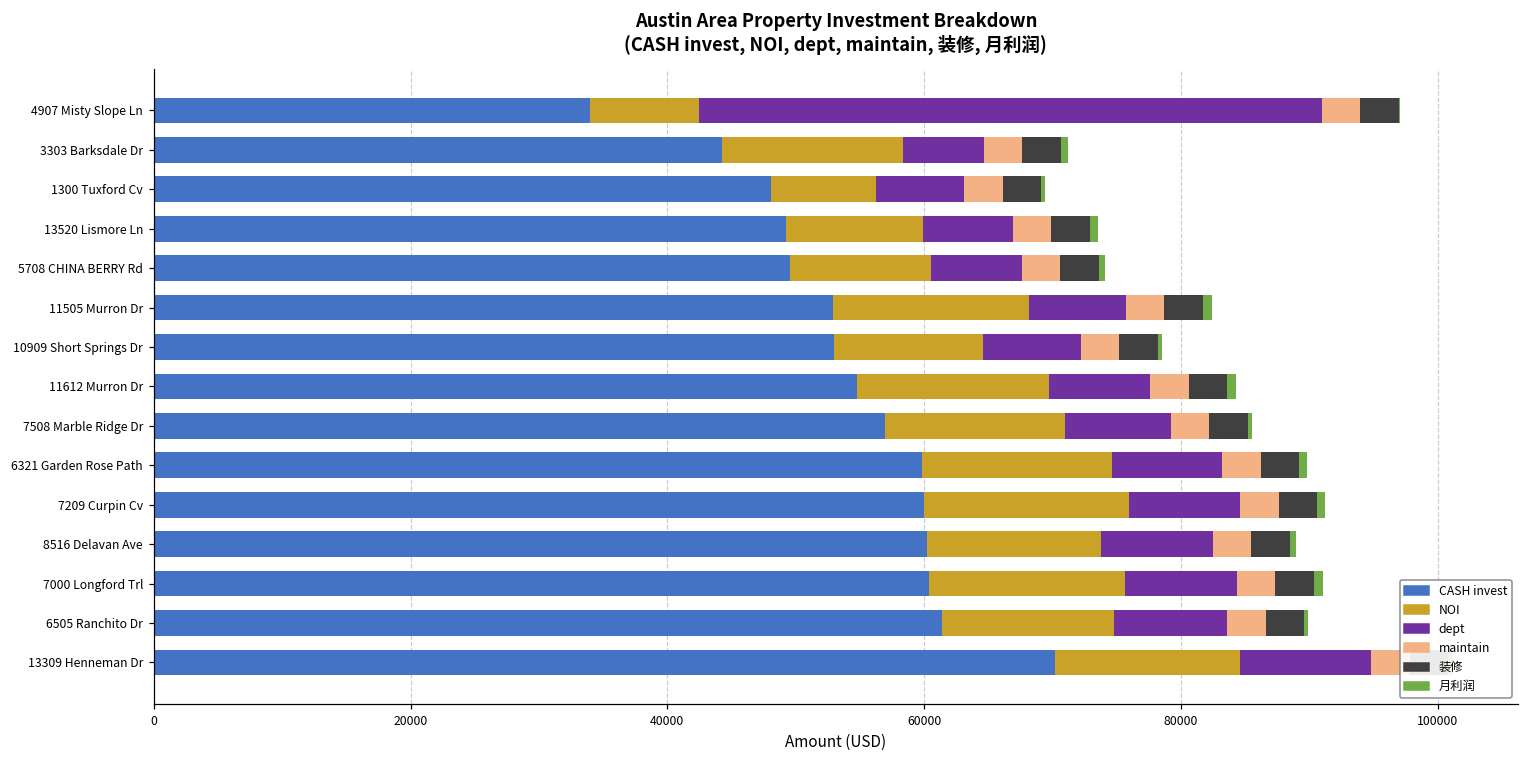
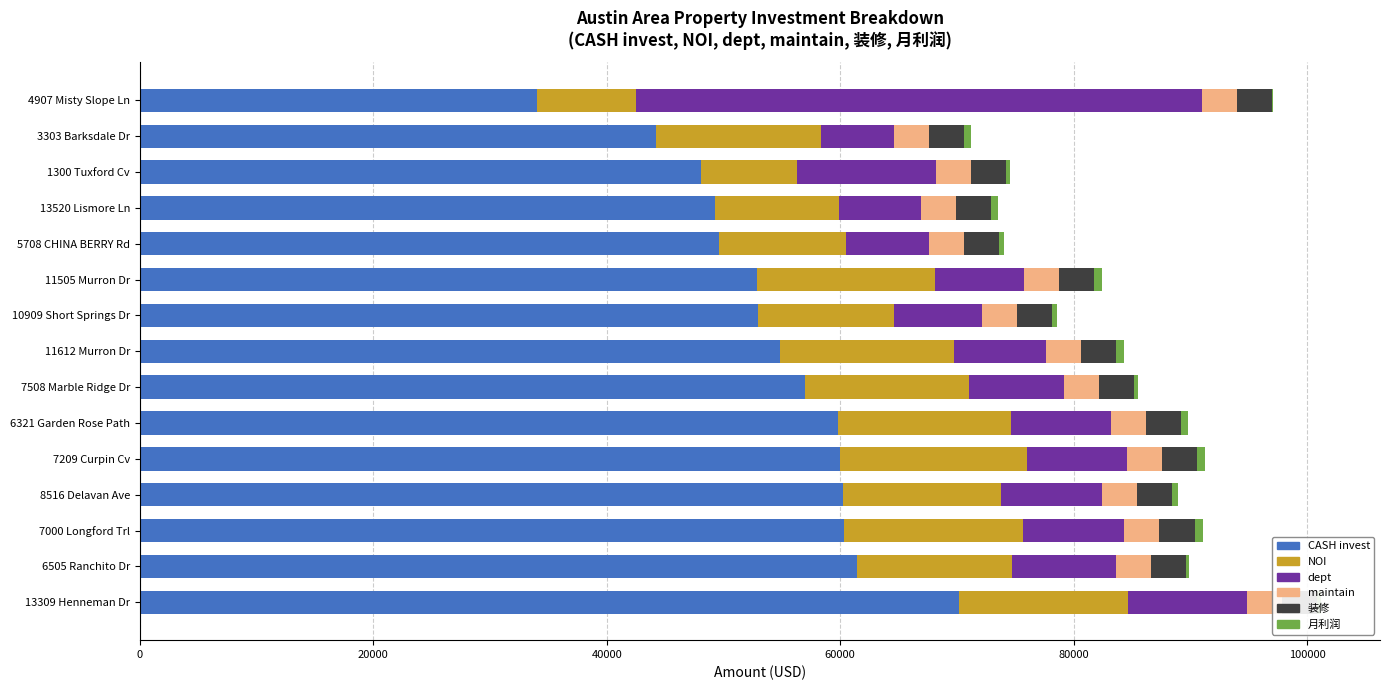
  {
    "CASH invest": {
      "4907 Misty Slope Ln": 34000,
      "3303 Barksdale Dr": 44200,
      "1300 Tuxford Cv": 48100,
      "13520 Lismore Ln": 49300,
      "5708 CHINA BERRY Rd": 49600,
      "11505 Murron Dr": 52900,
      "10909 Short Springs Dr": 53000,
      "11612 Murron Dr": 54800,
      "7508 Marble Ridge Dr": 57000,
      "6321 Garden Rose Path": 59800,
      "7209 Curpin Cv": 60000,
      "8516 Delavan Ave": 60300,
      "7000 Longford Trl": 60300,
      "6505 Ranchito Dr": 61400,
      "13309 Henneman Dr": 70200
    },
    "NOI": {
      "4907 Misty Slope Ln": 8500,
      "3303 Barksdale Dr": 14100,
      "1300 Tuxford Cv": 8200,
      "13520 Lismore Ln": 10600,
      "5708 CHINA BERRY Rd": 10900,
      "11505 Murron Dr": 15200,
      "10909 Short Springs Dr": 11600,
      "11612 Murron Dr": 14900,
      "7508 Marble Ridge Dr": 14000,
      "6321 Garden Rose Path": 14800,
      "7209 Curpin Cv": 16000,
      "8516 Delavan Ave": 13500,
      "7000 Longford Trl": 15300,
      "6505 Ranchito Dr": 13300,
      "13309 Henneman Dr": 14400
    },
    "dept": {
      "4907 Misty Slope Ln": 48400,
      "3303 Barksdale Dr": 6300,
-     "1300 Tuxford Cv": 6800,
+     "1300 Tuxford Cv": 11900,
      "13520 Lismore Ln": 7000,
      "5708 CHINA BERRY Rd": 7100,
      "11505 Murron Dr": 7600,
      "10909 Short Springs Dr": 7600,
      "11612 Murron Dr": 7900,
      "7508 Marble Ridge Dr": 8200,
      "6321 Garden Rose Path": 8600,
      "7209 Curpin Cv": 8600,
      "8516 Delavan Ave": 8700,
      "7000 Longford Trl": 8700,
      "6505 Ranchito Dr": 8900,
      "13309 Henneman Dr": 10200
    },
    "maintain": {
      "4907 Misty Slope Ln": 3000,
      "3303 Barksdale Dr": 3000,
      "1300 Tuxford Cv": 3000,
      "13520 Lismore Ln": 3000,
      "5708 CHINA BERRY Rd": 3000,
      "11505 Murron Dr": 3000,
      "10909 Short Springs Dr": 3000,
      "11612 Murron Dr": 3000,
      "7508 Marble Ridge Dr": 3000,
      "6321 Garden Rose Path": 3000,
      "7209 Curpin Cv": 3000,
      "8516 Delavan Ave": 3000,
      "7000 Longford Trl": 3000,
      "6505 Ranchito Dr": 3000
    },
    "装修": {
      "4907 Misty Slope Ln": 3000,
      "3303 Barksdale Dr": 3000,
      "1300 Tuxford Cv": 3000,
      "13520 Lismore Ln": 3000,
      "5708 CHINA BERRY Rd": 3000,
      "11505 Murron Dr": 3000,
      "10909 Short Springs Dr": 3000,
      "11612 Murron Dr": 3000,
      "7508 Marble Ridge Dr": 3000,
      "6321 Garden Rose Path": 3000,
      "7209 Curpin Cv": 3000,
      "8516 Delavan Ave": 3000,
      "7000 Longford Trl": 3000,
      "6505 Ranchito Dr": 3000
    },
    "月利润": {
      "3303 Barksdale Dr": 600,
      "1300 Tuxford Cv": 300,
      "13520 Lismore Ln": 600,
      "5708 CHINA BERRY Rd": 500,
      "11505 Murron Dr": 700,
      "10909 Short Springs Dr": 400,
      "11612 Murron Dr": 700,
      "7508 Marble Ridge Dr": 300,
      "6321 Garden Rose Path": 600,
      "7209 Curpin Cv": 600,
      "8516 Delavan Ave": 500,
      "7000 Longford Trl": 700,
      "6505 Ranchito Dr": 300
    }
  }
